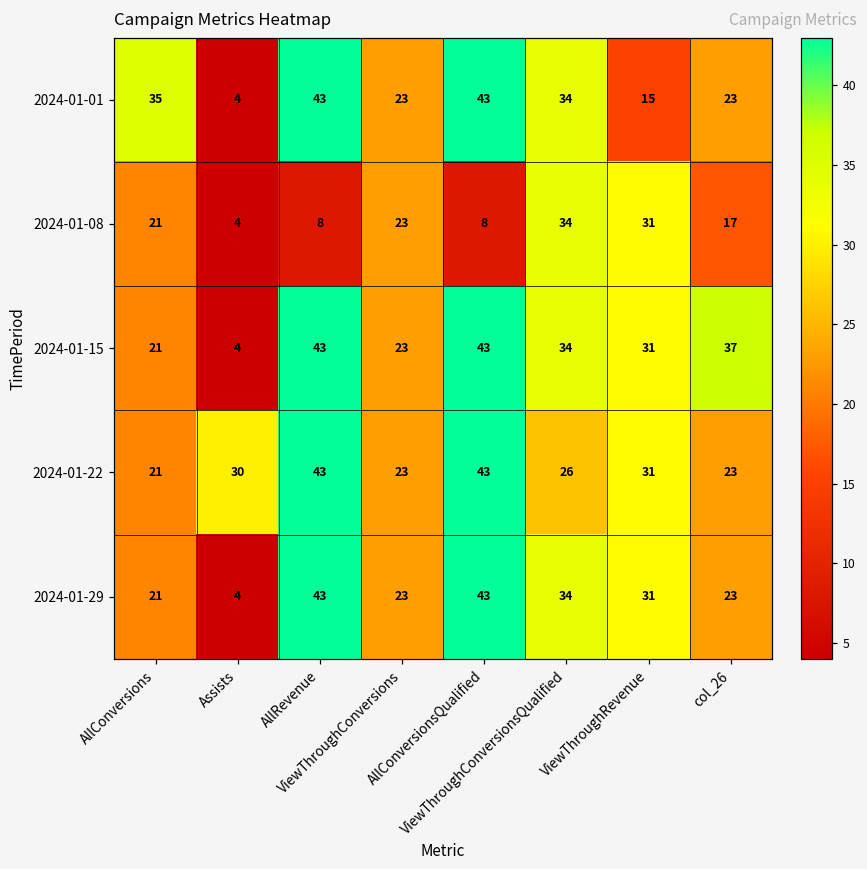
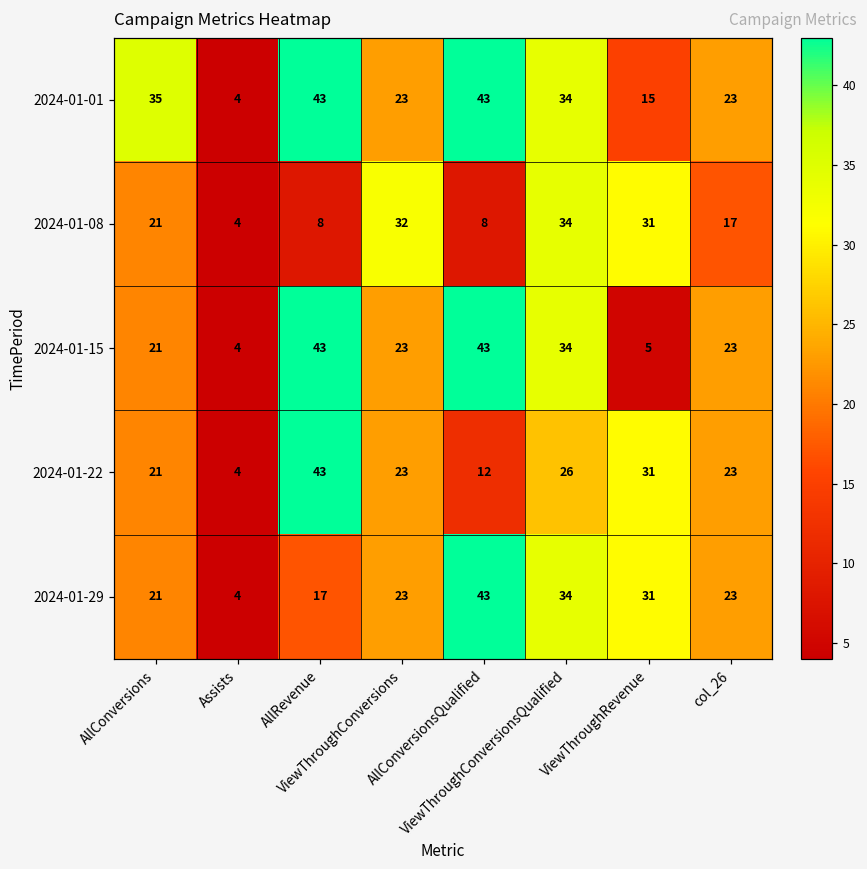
  {
    "2024-01-01": {
      "AllConversions": 35,
      "Assists": 4,
      "AllRevenue": 43,
      "ViewThroughConversions": 23,
      "AllConversionsQualified": 43,
      "ViewThroughConversionsQualified": 34,
      "ViewThroughRevenue": 15,
      "col_26": 23
    },
    "2024-01-08": {
      "AllConversions": 21,
      "Assists": 4,
      "AllRevenue": 8,
-     "ViewThroughConversions": 23,
+     "ViewThroughConversions": 32,
      "AllConversionsQualified": 8,
      "ViewThroughConversionsQualified": 34,
      "ViewThroughRevenue": 31,
      "col_26": 17
    },
    "2024-01-15": {
      "AllConversions": 21,
      "Assists": 4,
      "AllRevenue": 43,
      "ViewThroughConversions": 23,
      "AllConversionsQualified": 43,
      "ViewThroughConversionsQualified": 34,
-     "ViewThroughRevenue": 31,
-     "col_26": 37
+     "ViewThroughRevenue": 5,
+     "col_26": 23
    },
    "2024-01-22": {
      "AllConversions": 21,
-     "Assists": 30,
+     "Assists": 4,
      "AllRevenue": 43,
      "ViewThroughConversions": 23,
-     "AllConversionsQualified": 43,
+     "AllConversionsQualified": 12,
      "ViewThroughConversionsQualified": 26,
      "ViewThroughRevenue": 31,
      "col_26": 23
    },
    "2024-01-29": {
      "AllConversions": 21,
      "Assists": 4,
-     "AllRevenue": 43,
+     "AllRevenue": 17,
      "ViewThroughConversions": 23,
      "AllConversionsQualified": 43,
      "ViewThroughConversionsQualified": 34,
      "ViewThroughRevenue": 31,
      "col_26": 23
    }
  }
